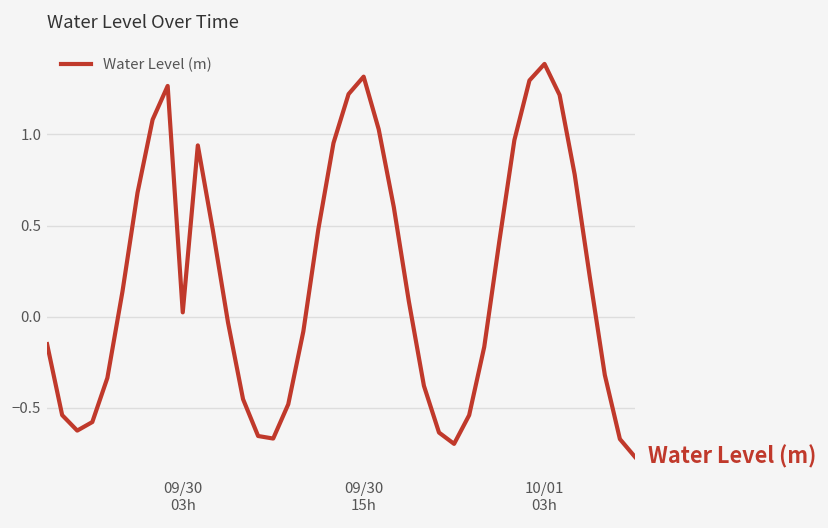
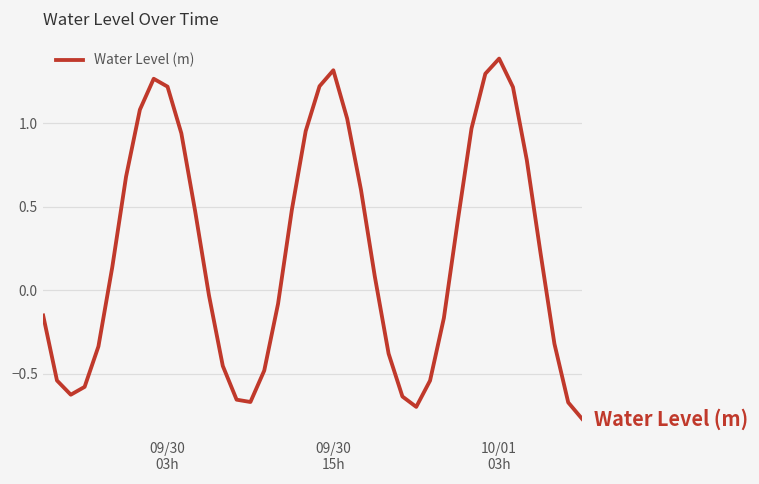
  {
-   "09/30 03h": 0.02,
+   "09/30 03h": 1.22,
    "09/30 15h": 1.32,
    "10/01 03h": 1.39
  }
